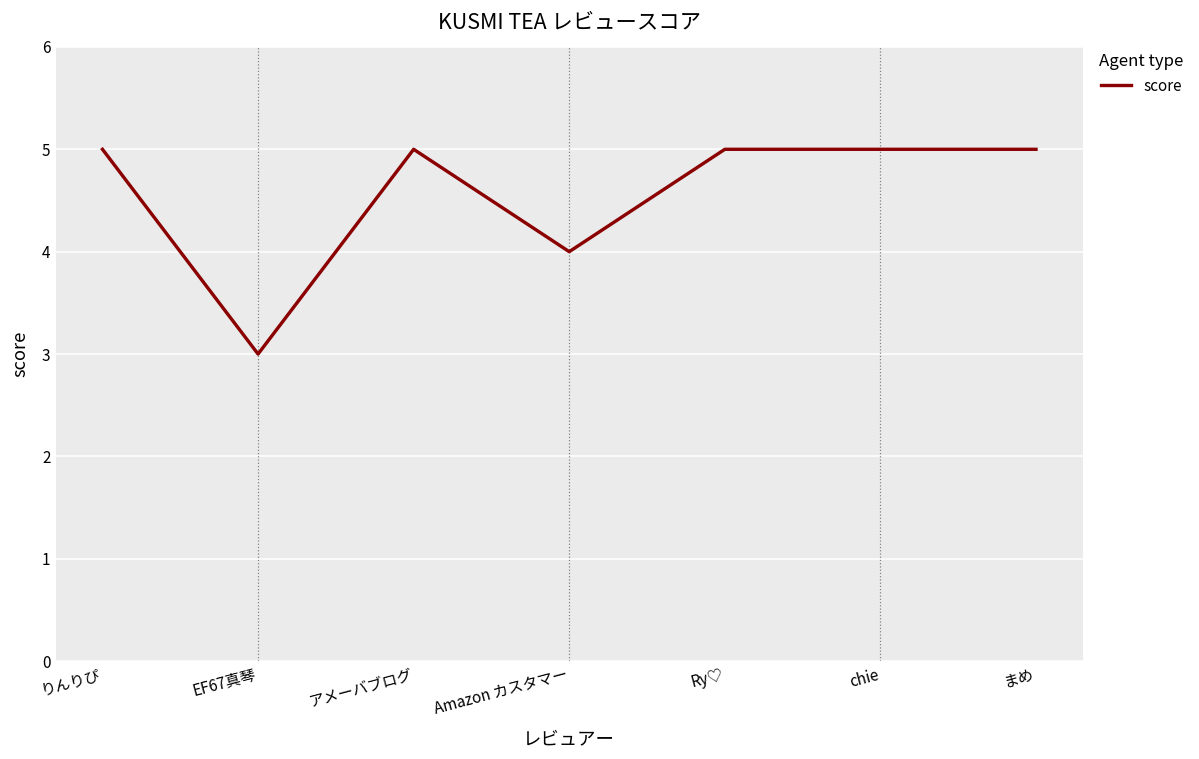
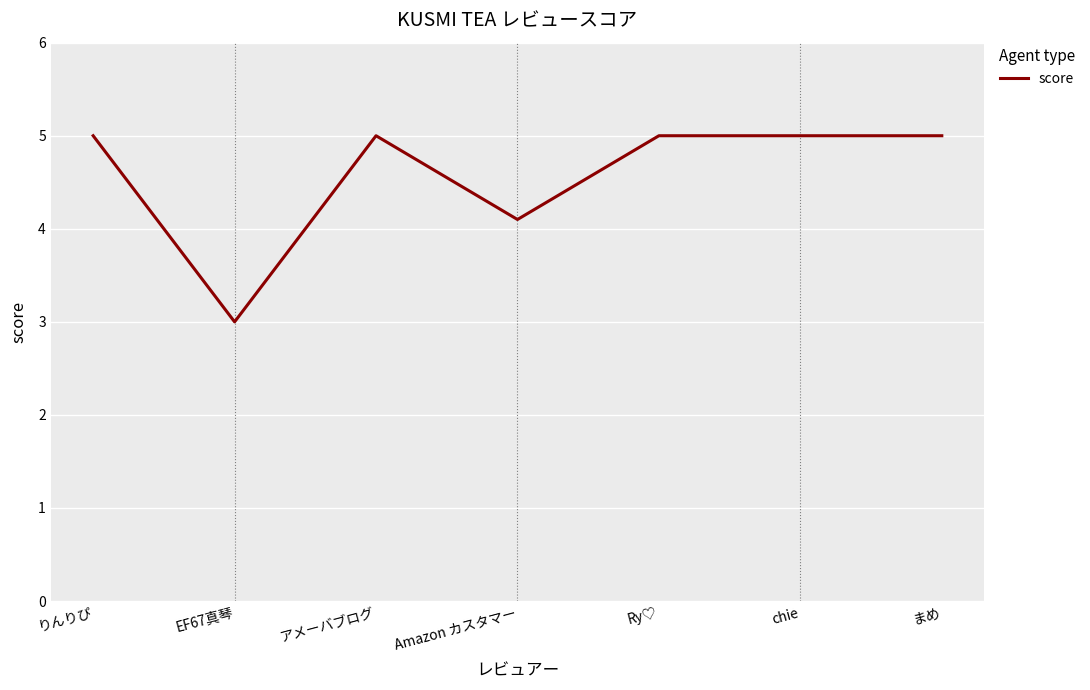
  {
    "りんりぴ": 5.0,
    "EF67真琴": 3.0,
    "アメーバブログ": 5.0,
-   "Amazon カスタマー": 4.0,
+   "Amazon カスタマー": 4.1,
    "Ry♡": 5.0,
    "chie": 5.0,
    "まめ": 5.0
  }
